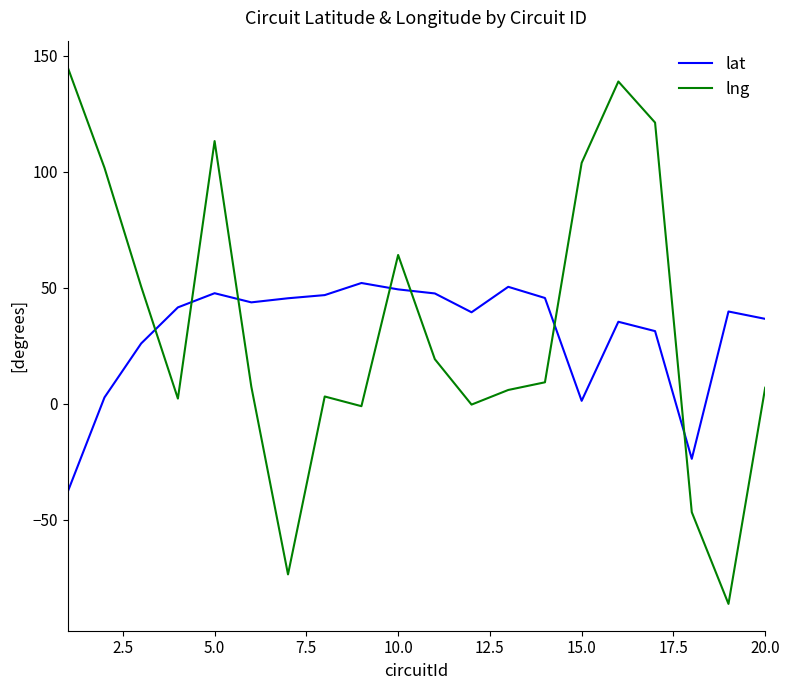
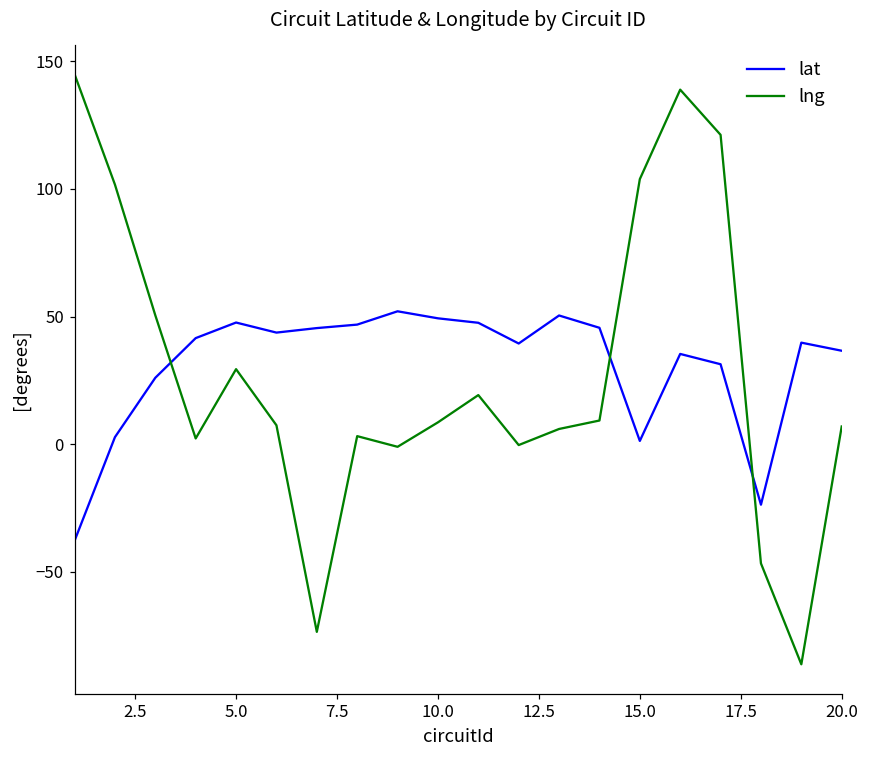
  {
    "lat": {
      "5.0": 48,
      "10.0": 49,
      "15.0": 1,
      "20.0": 37
    },
    "lng": {
-     "5.0": 113,
-     "10.0": 64,
+     "5.0": 29,
+     "10.0": 9,
      "15.0": 104,
      "20.0": 7
    }
  }
